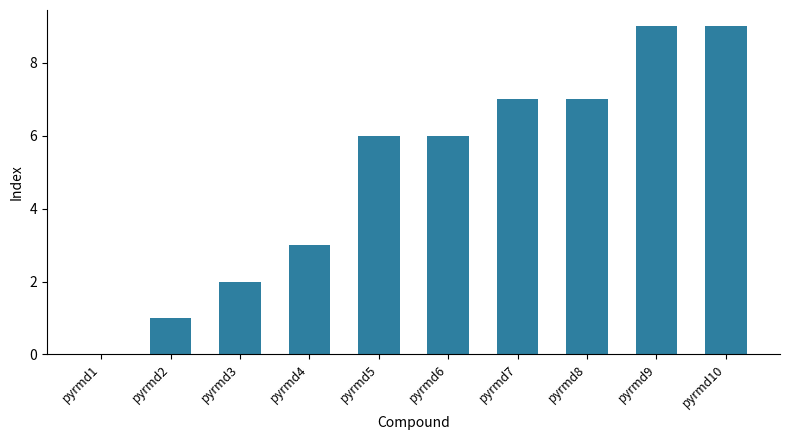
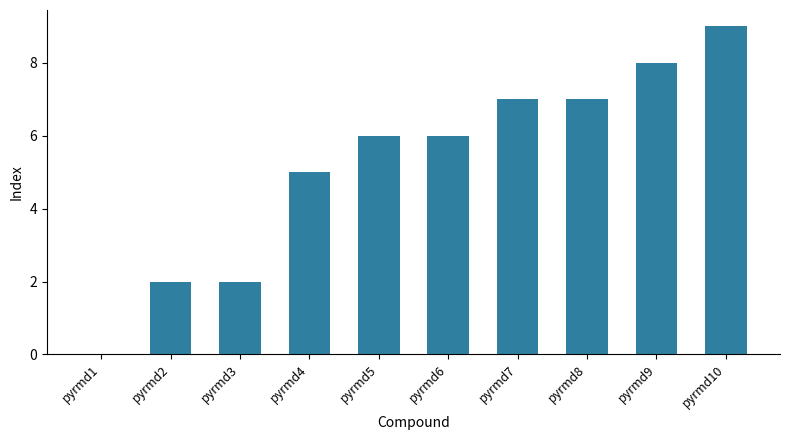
  {
    "pyrmd1": 0,
-   "pyrmd2": 1,
+   "pyrmd2": 2,
    "pyrmd3": 2,
-   "pyrmd4": 3,
+   "pyrmd4": 5,
    "pyrmd5": 6,
    "pyrmd6": 6,
    "pyrmd7": 7,
    "pyrmd8": 7,
-   "pyrmd9": 9,
+   "pyrmd9": 8,
    "pyrmd10": 9
  }
